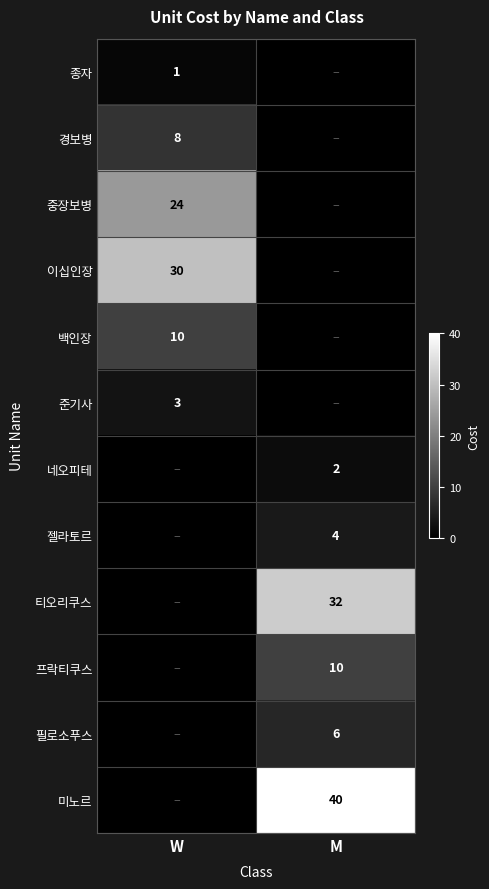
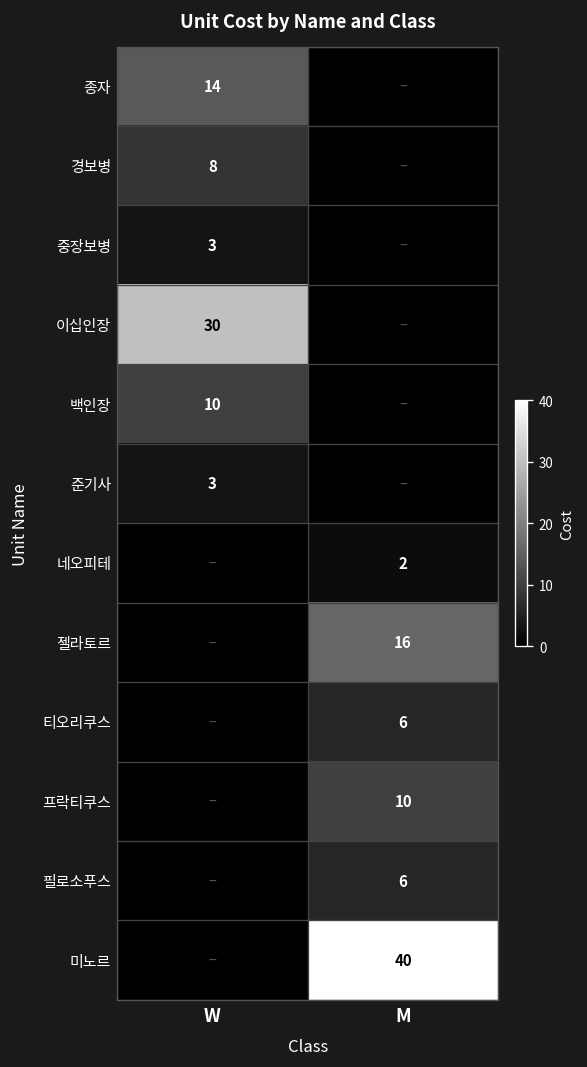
  {
    "종자": {
-     "W": 1
+     "W": 14
    },
    "경보병": {
      "W": 8
    },
    "중장보병": {
-     "W": 24
+     "W": 3
    },
    "이십인장": {
      "W": 30
    },
    "백인장": {
      "W": 10
    },
    "준기사": {
      "W": 3
    },
    "네오피테": {
      "M": 2
    },
    "젤라토르": {
-     "M": 4
+     "M": 16
    },
    "티오리쿠스": {
-     "M": 32
+     "M": 6
    },
    "프락티쿠스": {
      "M": 10
    },
    "필로소푸스": {
      "M": 6
    },
    "미노르": {
      "M": 40
    }
  }
